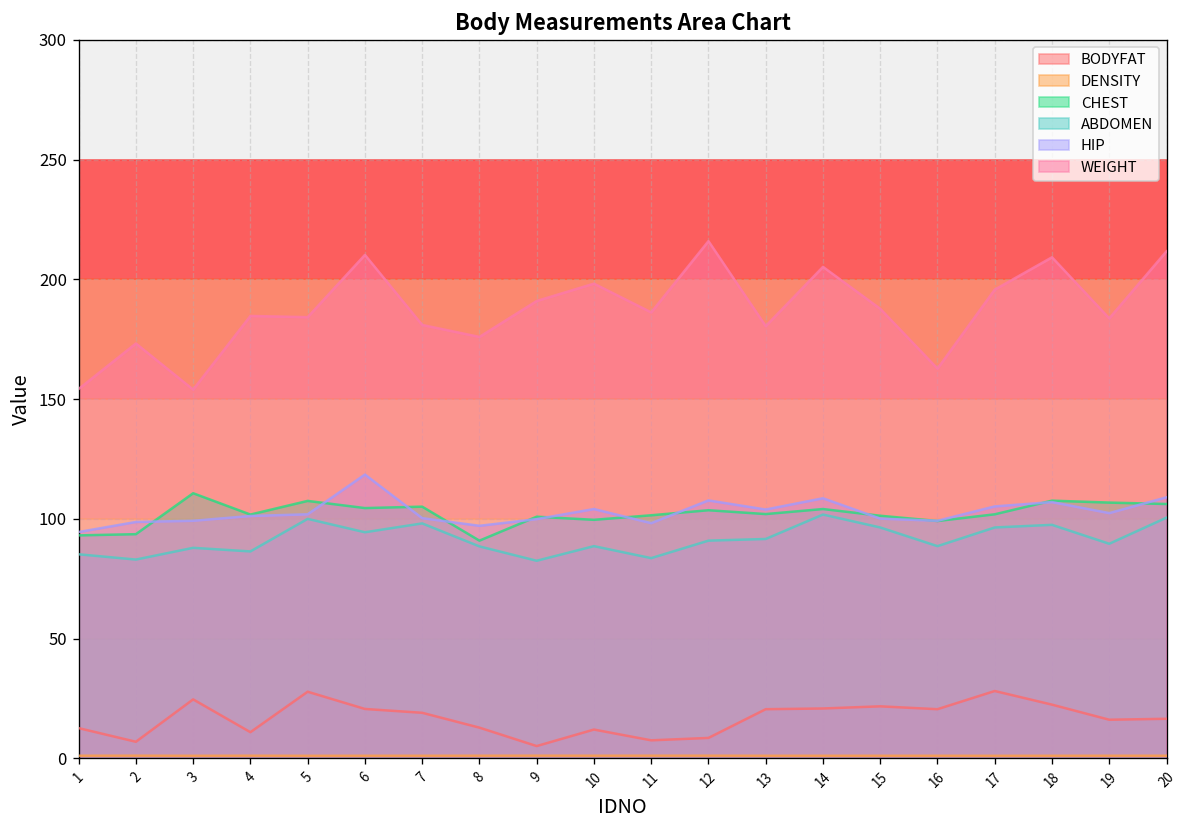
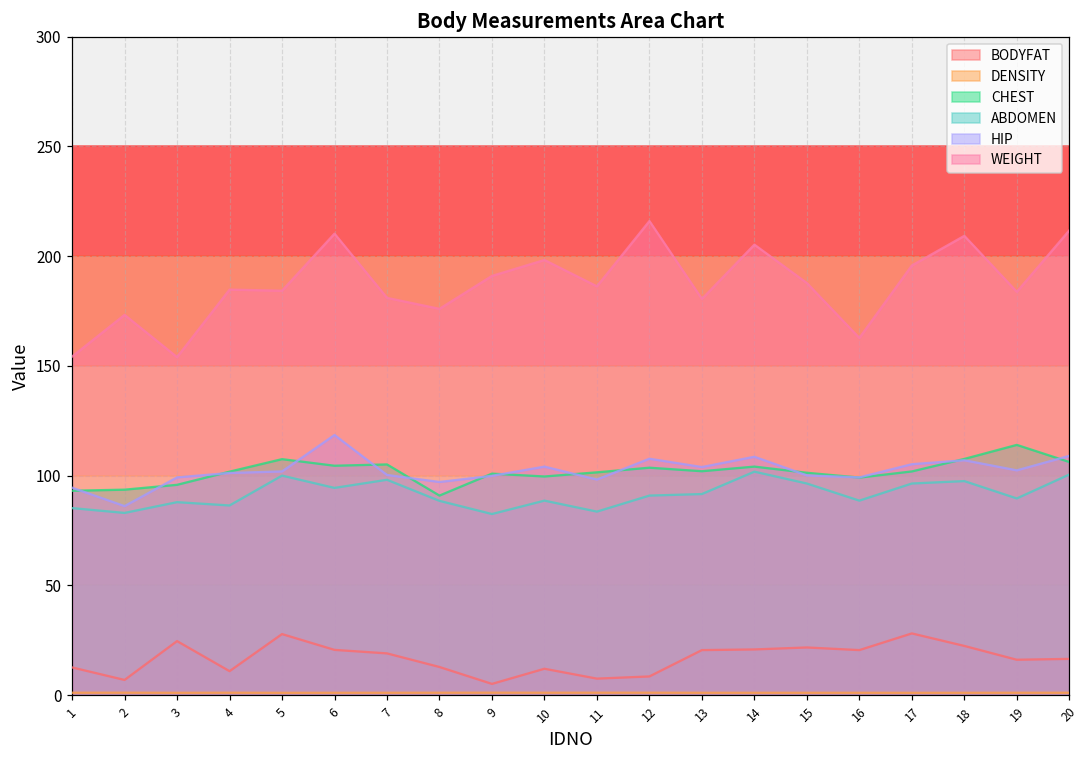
  {
    "CHEST": {
      "1": 93,
      "2": 94,
-     "3": 111,
+     "3": 96,
      "5": 108,
      "6": 105,
      "7": 105,
      "8": 91,
      "10": 100,
      "11": 102,
      "12": 104,
      "13": 102,
      "14": 104,
      "17": 102,
-     "19": 107,
+     "19": 114,
      "20": 106
    },
    "ABDOMEN": {
      "1": 85,
      "2": 83,
      "3": 88,
      "4": 86,
      "5": 100,
      "6": 94,
      "7": 98,
      "8": 89,
      "9": 83,
      "10": 89,
      "11": 84,
      "12": 91,
      "13": 92,
      "14": 102,
      "15": 96,
      "16": 89,
      "17": 96,
      "18": 98,
      "19": 90,
      "20": 101
    },
    "HIP": {
      "1": 95,
-     "2": 99,
+     "2": 86,
      "3": 99,
      "5": 102,
      "6": 119,
      "7": 100,
      "8": 97,
      "10": 104,
      "11": 98,
      "12": 108,
      "13": 104,
      "14": 109,
      "17": 105,
      "19": 102,
      "20": 109
    }
  }
